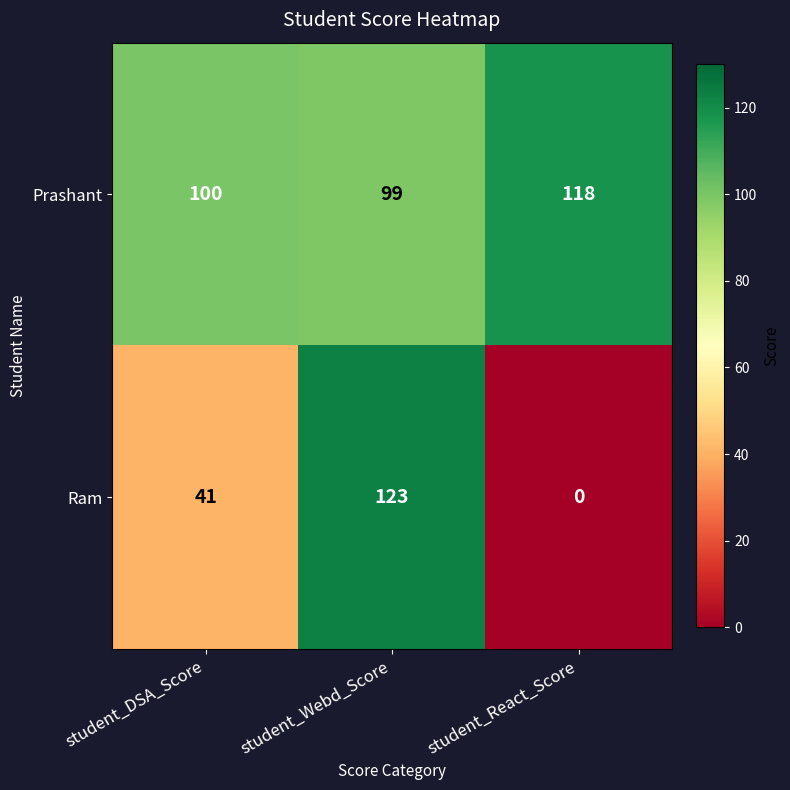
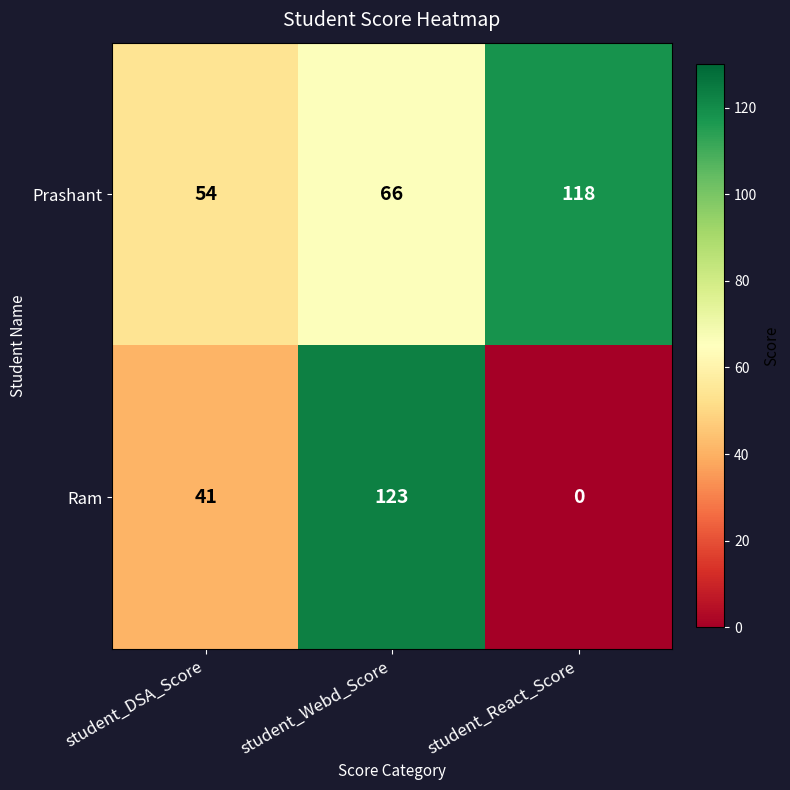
  {
    "Prashant": {
-     "student_DSA_Score": 100,
-     "student_Webd_Score": 99,
+     "student_DSA_Score": 54,
+     "student_Webd_Score": 66,
      "student_React_Score": 118
    },
    "Ram": {
      "student_DSA_Score": 41,
      "student_Webd_Score": 123,
      "student_React_Score": 0
    }
  }
